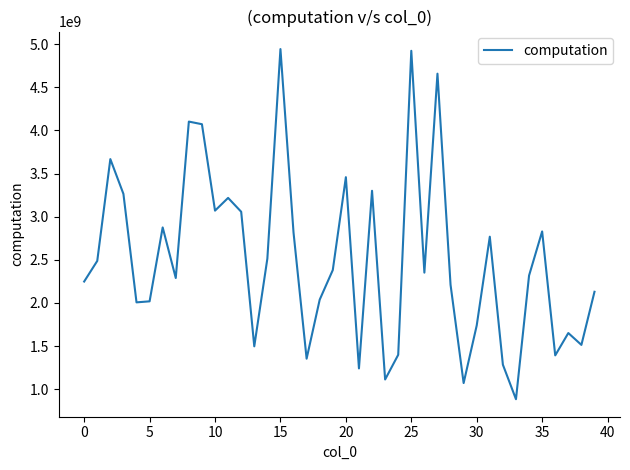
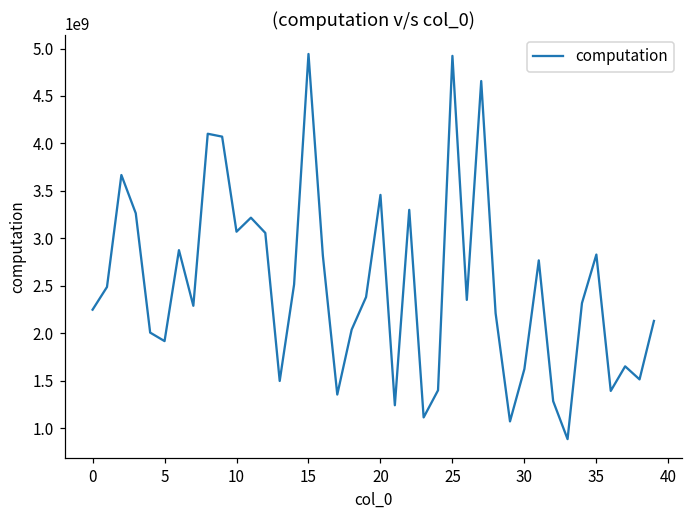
  {
    "0": 2200000000,
-   "5": 2000000000,
+   "5": 1900000000,
    "10": 3100000000,
    "15": 4900000000,
    "20": 3500000000,
    "25": 4900000000,
-   "30": 1700000000,
+   "30": 1600000000,
    "35": 2800000000
  }
